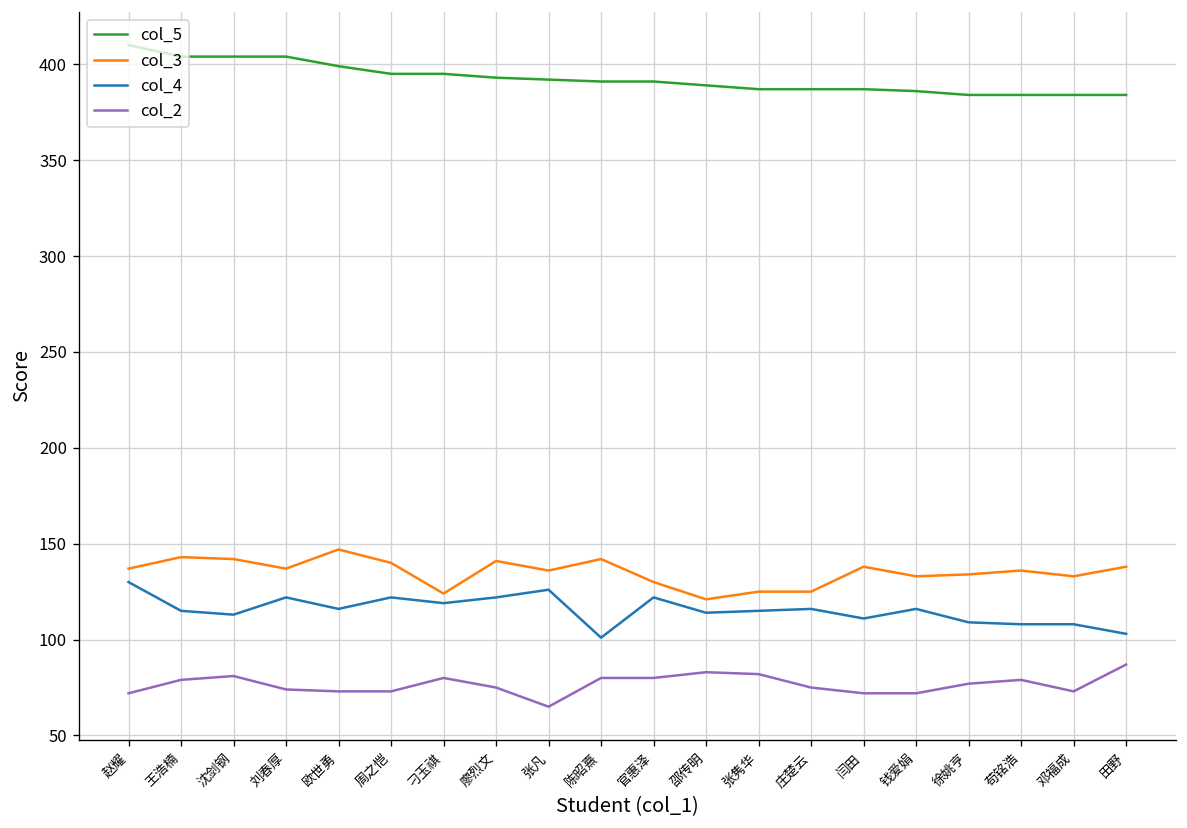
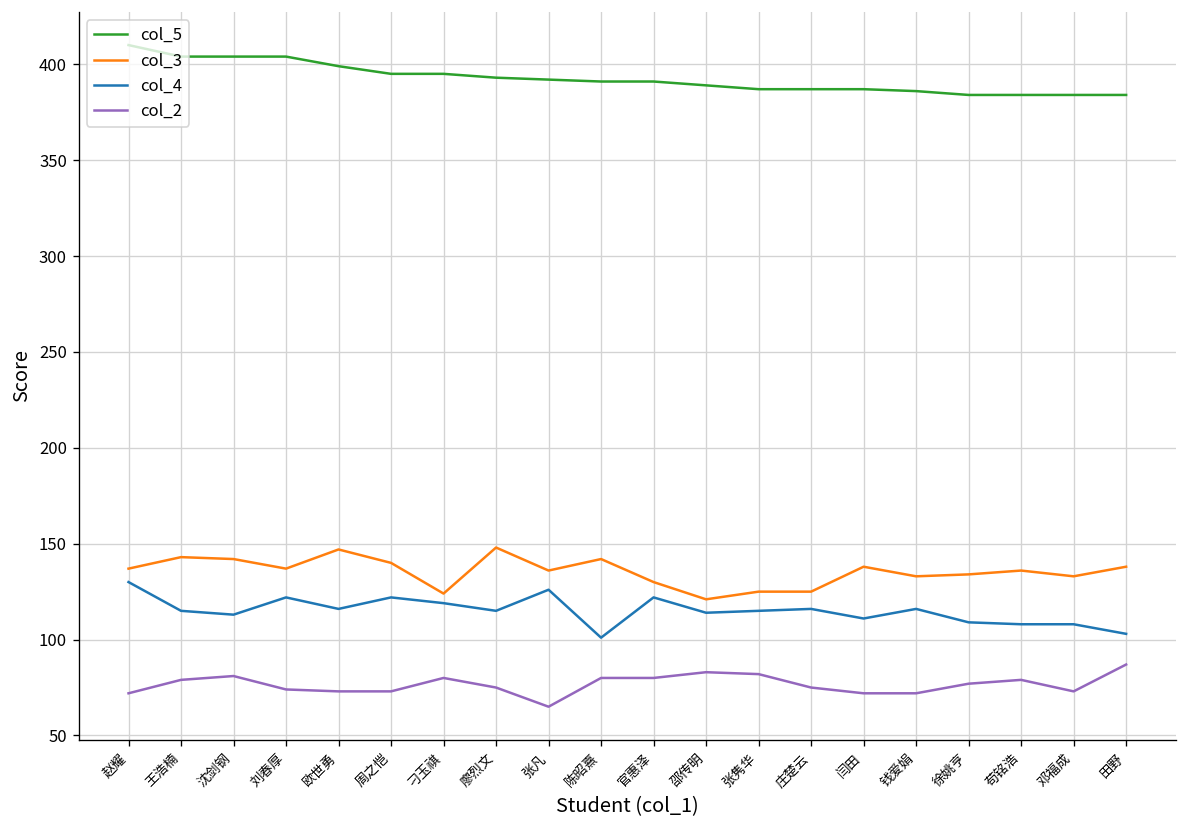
  {
    "col_5": {
      "沈剑钢": 404,
      "刘春厚": 404,
      "欧世勇": 399,
      "周之恺": 395,
      "刁玉祺": 395,
      "廖烈文": 393,
      "张凡": 392,
      "陈昭熹": 391,
      "官惠泽": 391,
      "邵传明": 389,
      "张隽华": 387,
      "庄楚云": 387,
      "闫田": 387,
      "钱爱娟": 386,
      "徐姚亨": 384,
      "苟铭浩": 384,
      "邓福成": 384,
      "田野": 384
    },
    "col_3": {
      "赵耀": 137,
      "王浩楠": 143,
      "沈剑钢": 142,
      "刘春厚": 137,
      "欧世勇": 147,
      "周之恺": 140,
      "刁玉祺": 124,
-     "廖烈文": 141,
+     "廖烈文": 148,
      "张凡": 136,
      "陈昭熹": 142,
      "官惠泽": 130,
      "邵传明": 121,
      "张隽华": 125,
      "庄楚云": 125,
      "闫田": 138,
      "钱爱娟": 133,
      "徐姚亨": 134,
      "苟铭浩": 136,
      "邓福成": 133,
      "田野": 138
    },
    "col_4": {
      "赵耀": 130,
      "王浩楠": 115,
      "沈剑钢": 113,
      "刘春厚": 122,
      "欧世勇": 116,
      "周之恺": 122,
      "刁玉祺": 119,
-     "廖烈文": 122,
+     "廖烈文": 115,
      "张凡": 126,
      "陈昭熹": 101,
      "官惠泽": 122,
      "邵传明": 114,
      "张隽华": 115,
      "庄楚云": 116,
      "闫田": 111,
      "钱爱娟": 116,
      "徐姚亨": 109,
      "苟铭浩": 108,
      "邓福成": 108,
      "田野": 103
    },
    "col_2": {
      "赵耀": 72,
      "王浩楠": 79,
      "沈剑钢": 81,
      "刘春厚": 74,
      "欧世勇": 73,
      "周之恺": 73,
      "刁玉祺": 80,
      "廖烈文": 75,
      "张凡": 65,
      "陈昭熹": 80,
      "官惠泽": 80,
      "邵传明": 83,
      "张隽华": 82,
      "庄楚云": 75,
      "闫田": 72,
      "钱爱娟": 72,
      "徐姚亨": 77,
      "苟铭浩": 79,
      "邓福成": 73,
      "田野": 87
    }
  }
